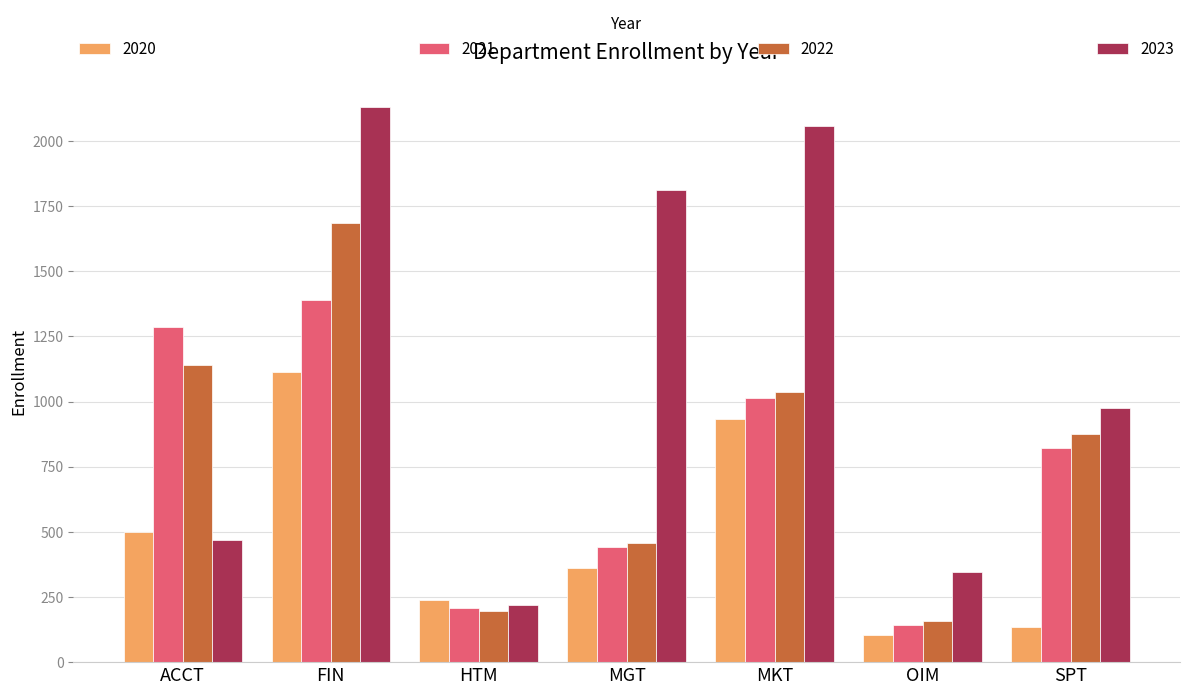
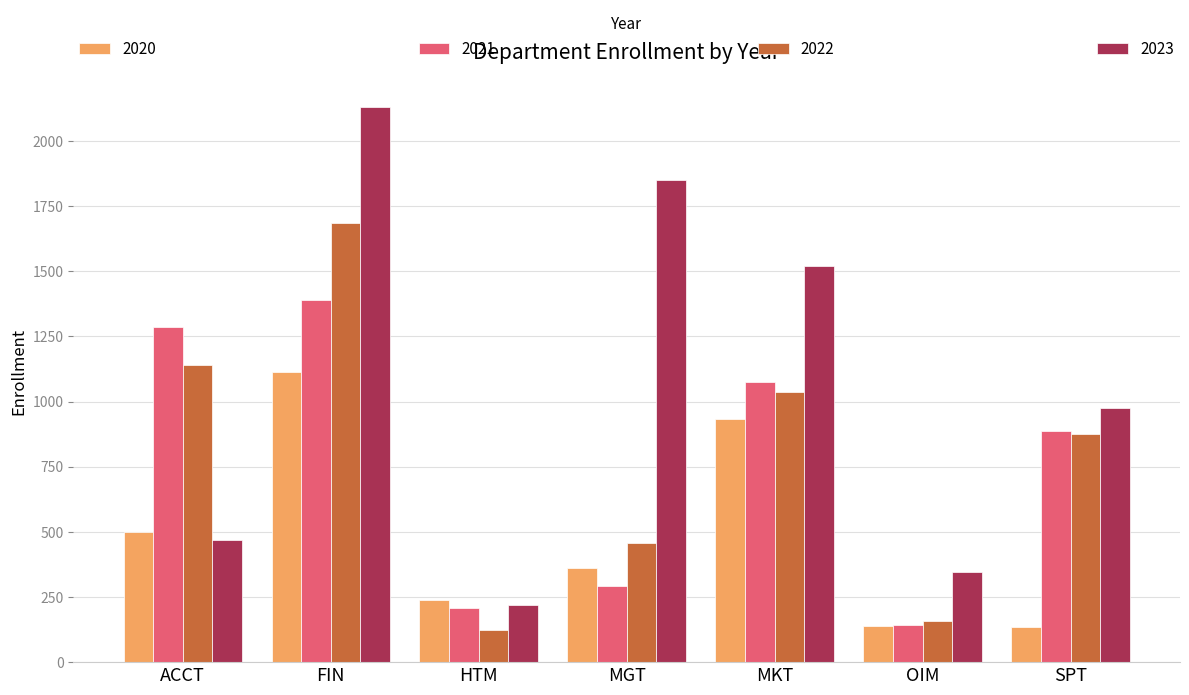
  {
    "2020": {
      "ACCT": 500,
      "FIN": 1110,
      "HTM": 240,
      "MGT": 360,
      "MKT": 930,
-     "OIM": 110,
+     "OIM": 140,
      "SPT": 140
    },
    "2021": {
      "ACCT": 1290,
      "FIN": 1390,
      "HTM": 210,
-     "MGT": 440,
-     "MKT": 1020,
+     "MGT": 290,
+     "MKT": 1080,
      "OIM": 140,
-     "SPT": 820
+     "SPT": 890
    },
    "2022": {
      "ACCT": 1140,
      "FIN": 1690,
-     "HTM": 200,
+     "HTM": 120,
      "MGT": 460,
      "MKT": 1040,
      "OIM": 160,
      "SPT": 880
    },
    "2023": {
      "ACCT": 470,
      "FIN": 2130,
      "HTM": 220,
-     "MGT": 1810,
-     "MKT": 2060,
+     "MGT": 1850,
+     "MKT": 1520,
      "OIM": 350,
      "SPT": 980
    }
  }
